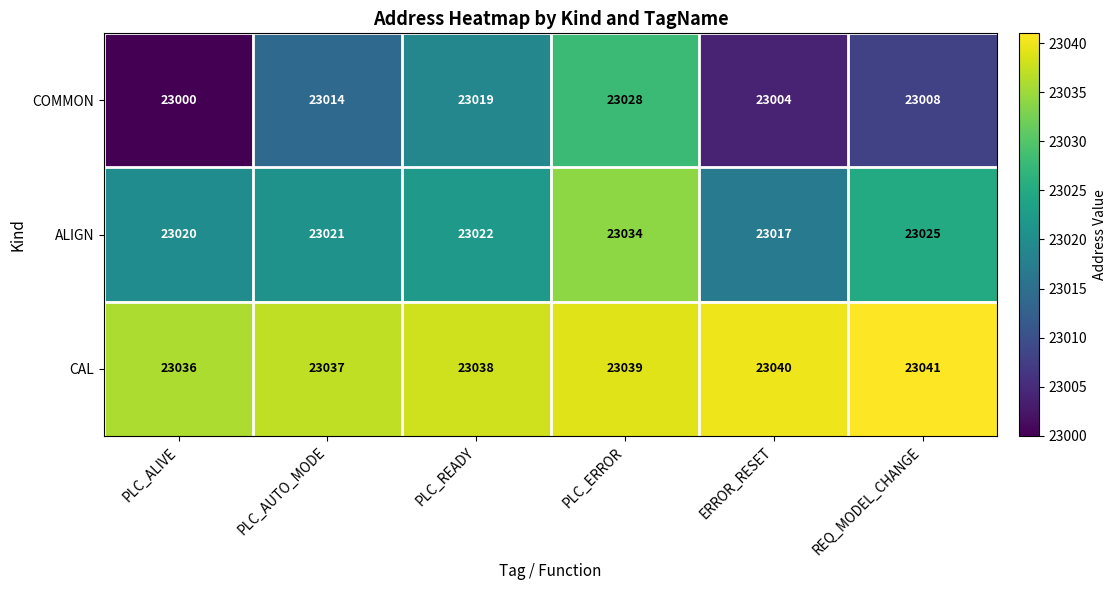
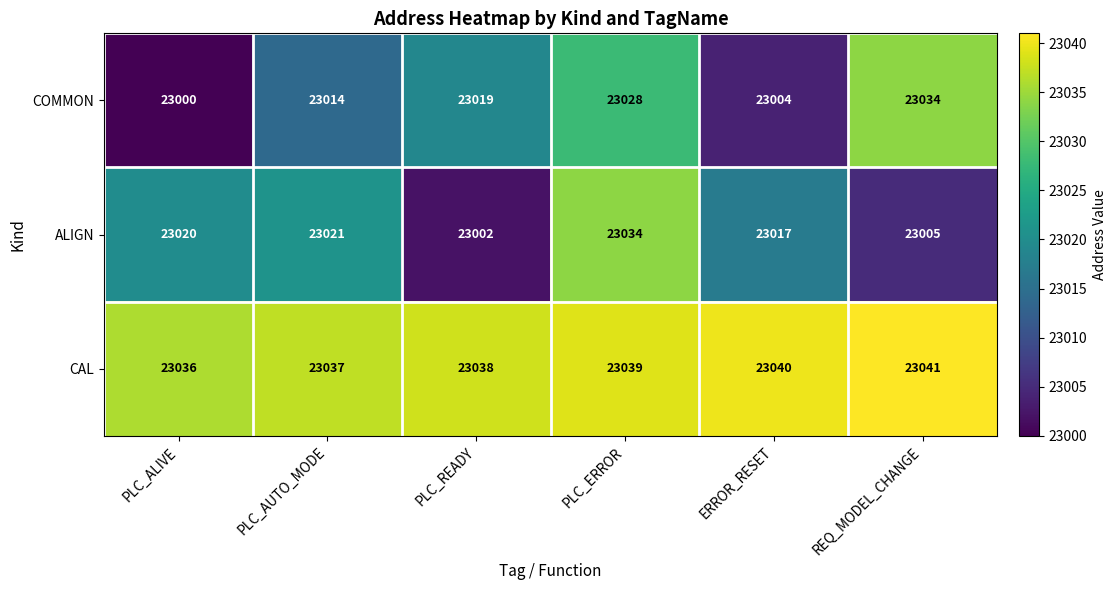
  {
    "COMMON": {
      "PLC_ALIVE": 23000,
      "PLC_AUTO_MODE": 23014,
      "PLC_READY": 23019,
      "PLC_ERROR": 23028,
      "ERROR_RESET": 23004,
-     "REQ_MODEL_CHANGE": 23008
+     "REQ_MODEL_CHANGE": 23034
    },
    "ALIGN": {
      "PLC_ALIVE": 23020,
      "PLC_AUTO_MODE": 23021,
-     "PLC_READY": 23022,
+     "PLC_READY": 23002,
      "PLC_ERROR": 23034,
      "ERROR_RESET": 23017,
-     "REQ_MODEL_CHANGE": 23025
+     "REQ_MODEL_CHANGE": 23005
    },
    "CAL": {
      "PLC_ALIVE": 23036,
      "PLC_AUTO_MODE": 23037,
      "PLC_READY": 23038,
      "PLC_ERROR": 23039,
      "ERROR_RESET": 23040,
      "REQ_MODEL_CHANGE": 23041
    }
  }
